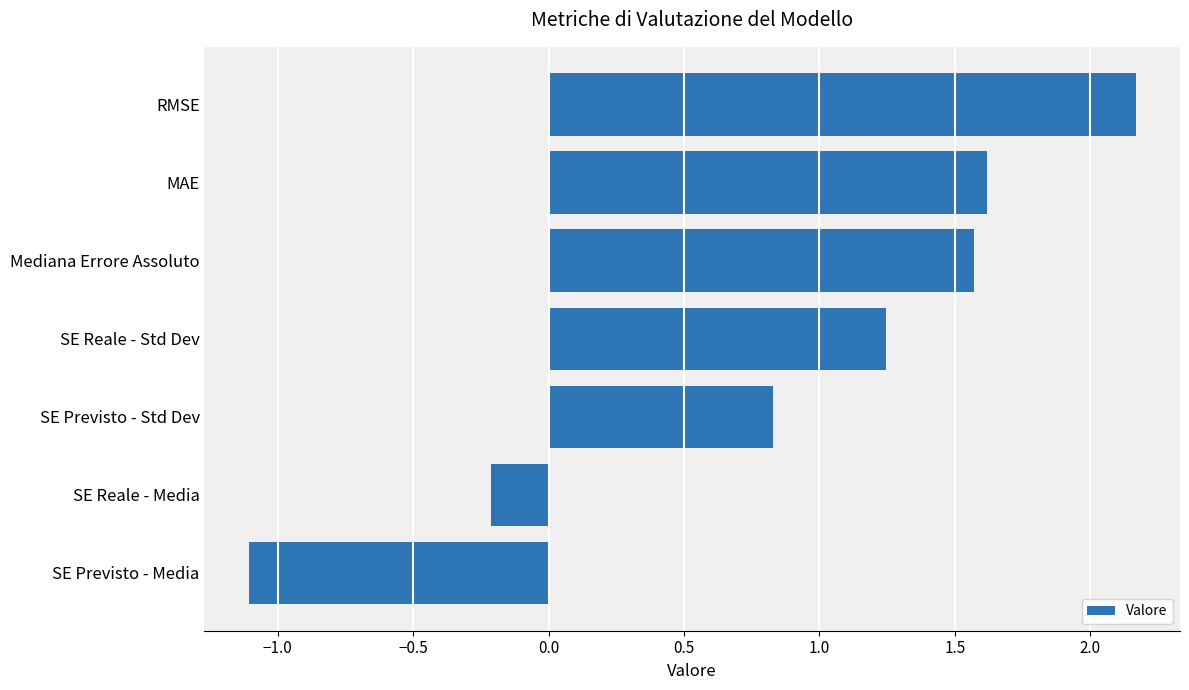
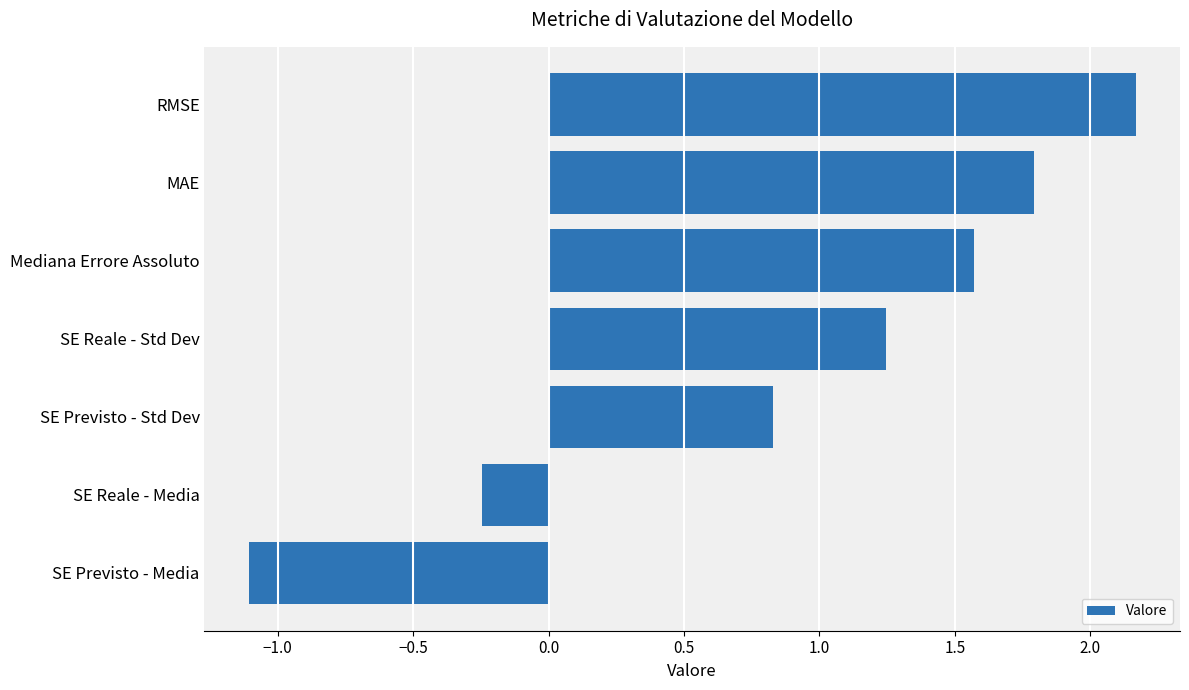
  {
    "RMSE": 2.17,
-   "MAE": 1.62,
+   "MAE": 1.79,
    "Mediana Errore Assoluto": 1.57,
    "SE Reale - Std Dev": 1.25,
    "SE Previsto - Std Dev": 0.83,
-   "SE Reale - Media": -0.21,
+   "SE Reale - Media": -0.25,
    "SE Previsto - Media": -1.11
  }
